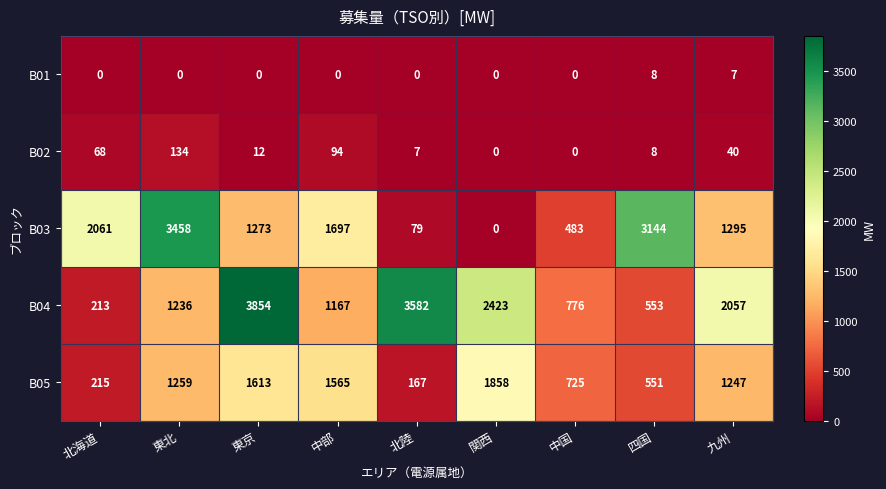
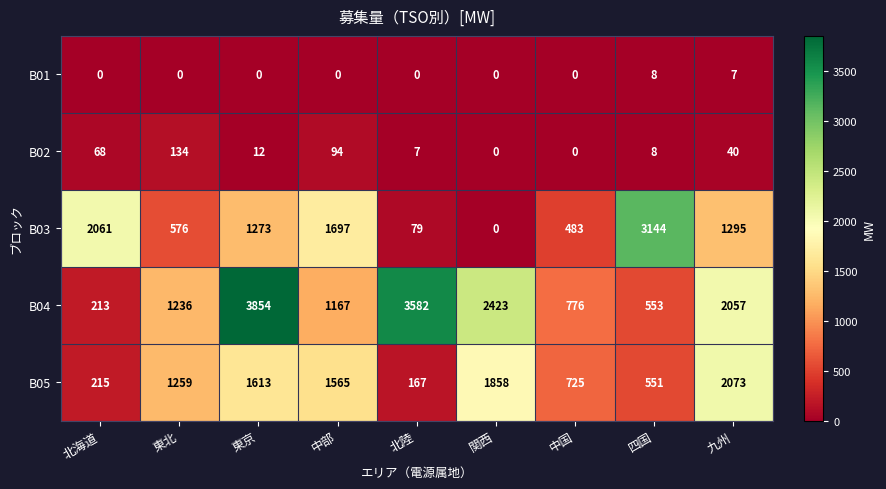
  {
    "B01": {
      "北海道": 0,
      "東北": 0,
      "東京": 0,
      "中部": 0,
      "北陸": 0,
      "関西": 0,
      "中国": 0,
      "四国": 8,
      "九州": 7
    },
    "B02": {
      "北海道": 68,
      "東北": 134,
      "東京": 12,
      "中部": 94,
      "北陸": 7,
      "関西": 0,
      "中国": 0,
      "四国": 8,
      "九州": 40
    },
    "B03": {
      "北海道": 2061,
-     "東北": 3458,
+     "東北": 576,
      "東京": 1273,
      "中部": 1697,
      "北陸": 79,
      "関西": 0,
      "中国": 483,
      "四国": 3144,
      "九州": 1295
    },
    "B04": {
      "北海道": 213,
      "東北": 1236,
      "東京": 3854,
      "中部": 1167,
      "北陸": 3582,
      "関西": 2423,
      "中国": 776,
      "四国": 553,
      "九州": 2057
    },
    "B05": {
      "北海道": 215,
      "東北": 1259,
      "東京": 1613,
      "中部": 1565,
      "北陸": 167,
      "関西": 1858,
      "中国": 725,
      "四国": 551,
-     "九州": 1247
+     "九州": 2073
    }
  }
